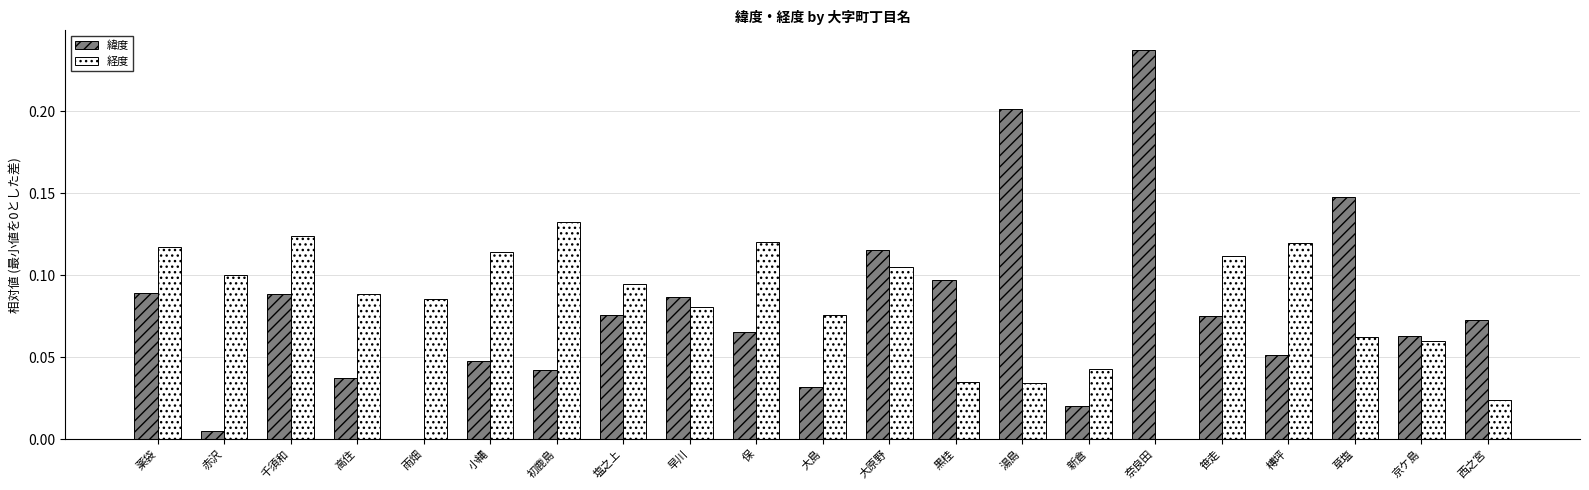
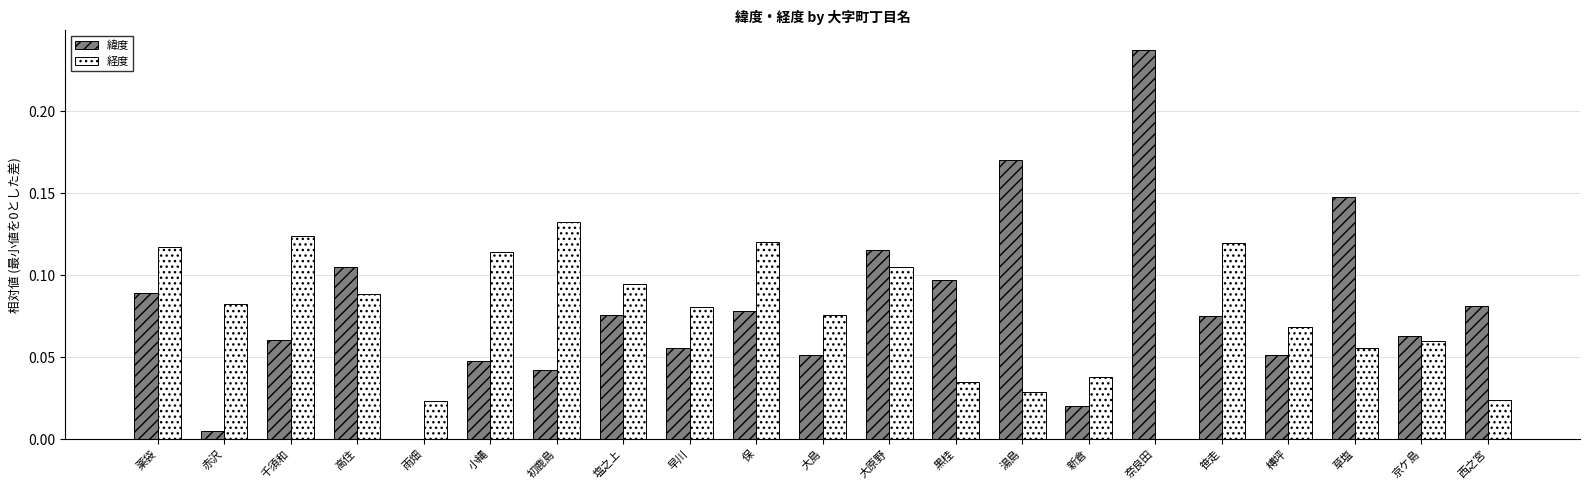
  {
    "緯度": {
      "薬袋": 0.089,
      "赤沢": 0.005,
-     "千須和": 0.089,
-     "高住": 0.037,
+     "千須和": 0.061,
+     "高住": 0.105,
      "雨畑": 0.000,
      "小縄": 0.047,
      "初鹿島": 0.042,
      "塩之上": 0.075,
-     "早川": 0.086,
-     "保": 0.065,
-     "大島": 0.032,
+     "早川": 0.056,
+     "保": 0.078,
+     "大島": 0.051,
      "大原野": 0.115,
      "黒桂": 0.097,
-     "湯島": 0.202,
+     "湯島": 0.170,
      "新倉": 0.020,
      "奈良田": 0.238,
      "笹走": 0.075,
      "榑坪": 0.051,
      "草塩": 0.147,
      "京ケ島": 0.063,
-     "西之宮": 0.073
+     "西之宮": 0.081
    },
    "経度": {
      "薬袋": 0.117,
-     "赤沢": 0.100,
+     "赤沢": 0.082,
      "千須和": 0.124,
      "高住": 0.088,
-     "雨畑": 0.085,
+     "雨畑": 0.023,
      "小縄": 0.114,
      "初鹿島": 0.133,
      "塩之上": 0.095,
      "早川": 0.080,
      "保": 0.120,
      "大島": 0.076,
      "大原野": 0.105,
      "黒桂": 0.035,
-     "湯島": 0.034,
-     "新倉": 0.043,
+     "湯島": 0.029,
+     "新倉": 0.038,
      "奈良田": 0.000,
-     "笹走": 0.112,
-     "榑坪": 0.119,
-     "草塩": 0.062,
+     "笹走": 0.120,
+     "榑坪": 0.068,
+     "草塩": 0.056,
      "京ケ島": 0.060,
      "西之宮": 0.024
    }
  }
